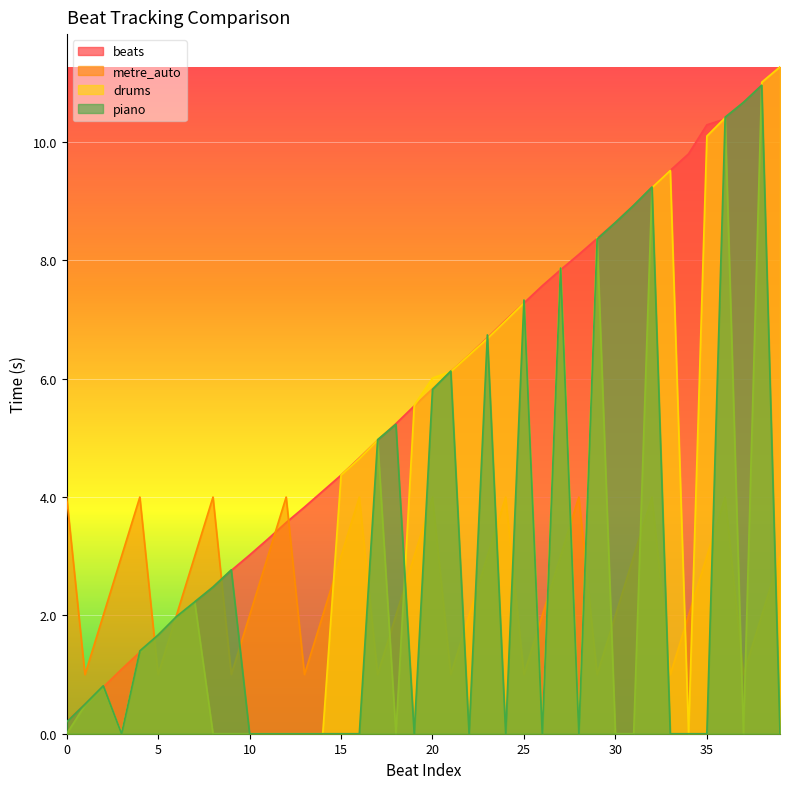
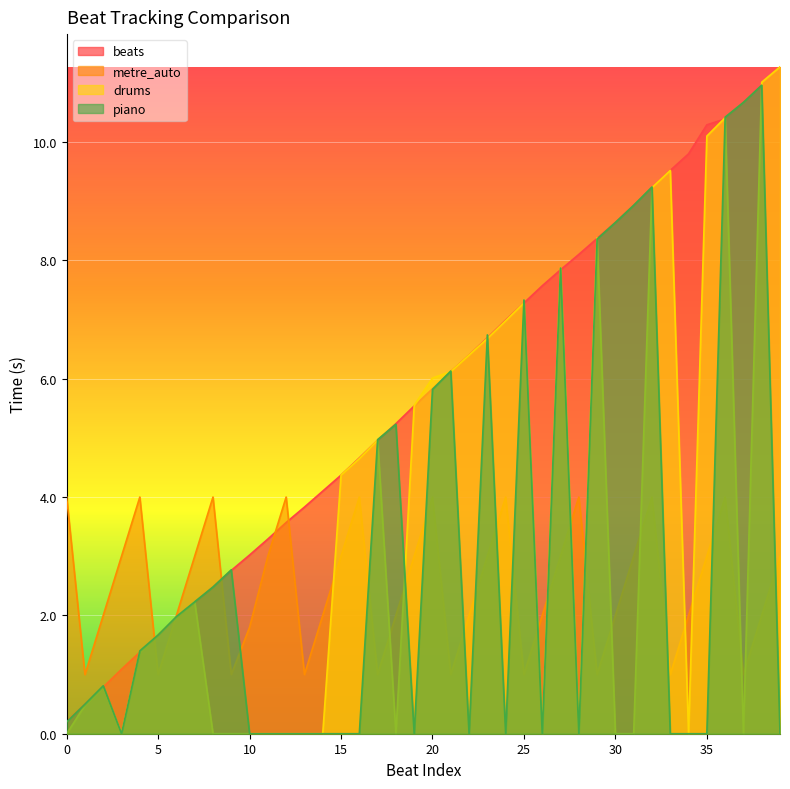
  {
    "beats": {
      "10": 3.0,
      "35": 10.3
    },
    "metre_auto": {
      "0": 4.0,
      "5": 1.0,
-     "10": 2.0,
+     "10": 1.8,
      "15": 3.0,
      "20": 4.0,
      "25": 1.0,
      "30": 2.0,
      "35": 3.0
    },
    "drums": {
      "0": 0.0,
      "20": 6.0,
      "30": 0.0,
      "35": 10.1
    },
    "piano": {
      "15": 0.0,
      "25": 7.3,
      "35": 0.0
    }
  }
